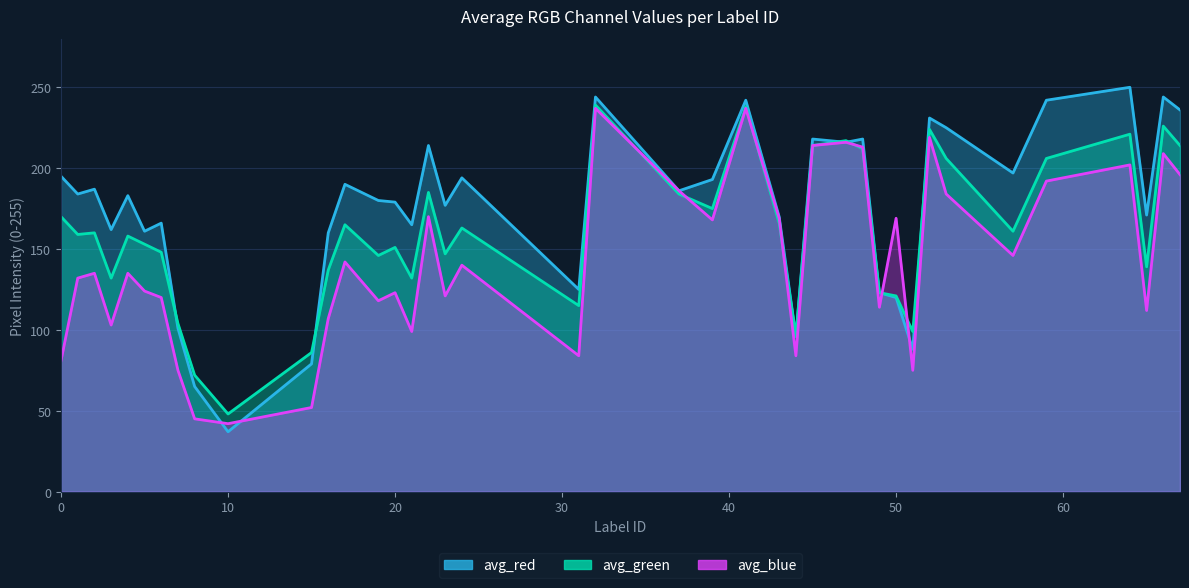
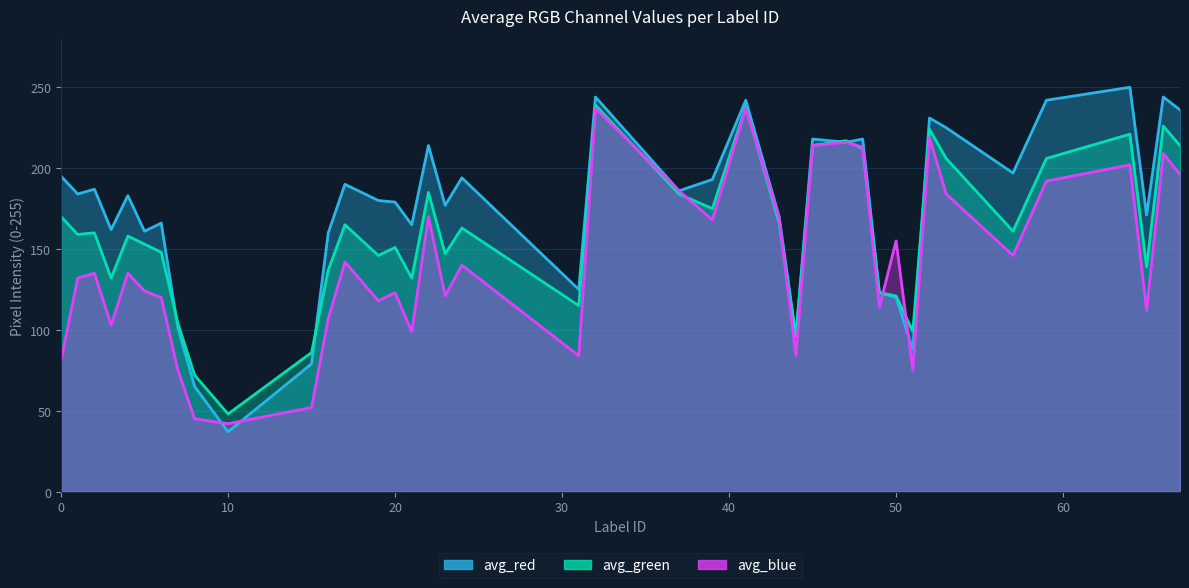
  {
    "avg_blue": {
      "0": 81,
      "10": 42,
      "20": 123,
-     "50": 169
+     "50": 155
    }
  }
